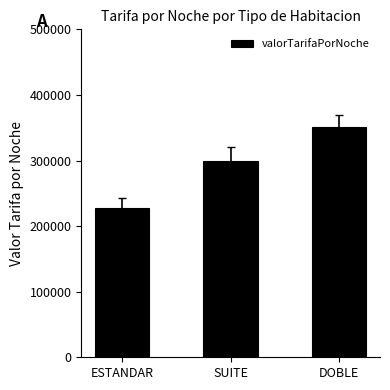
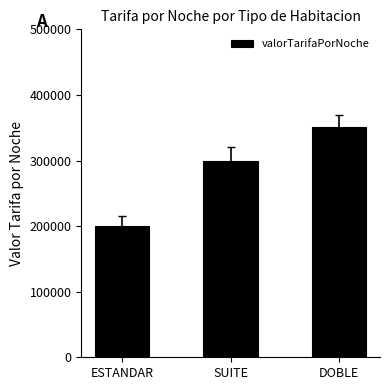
  {
    "valorTarifaPorNoche": {
-     "ESTANDAR": 230000,
+     "ESTANDAR": 200000,
      "SUITE": 300000,
      "DOBLE": 350000
    }
  }
